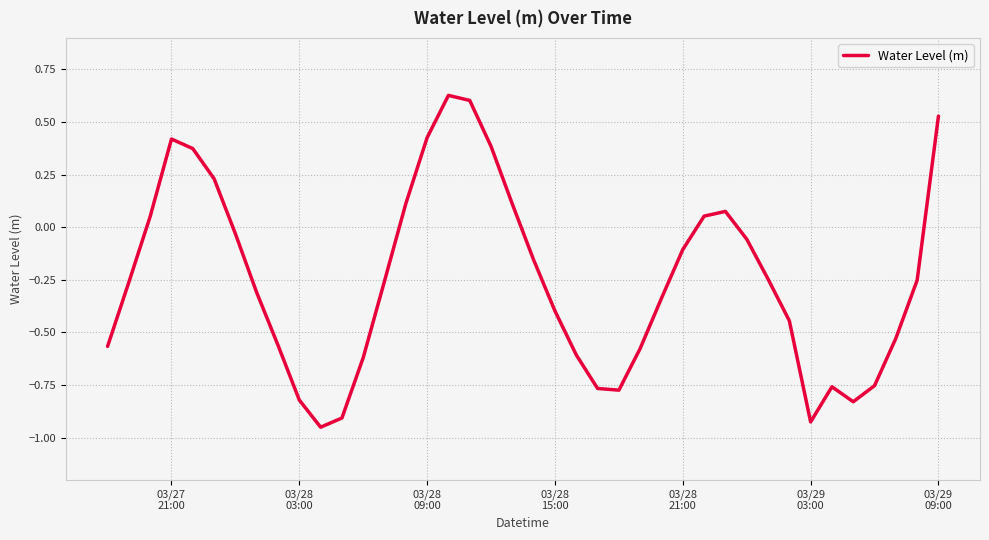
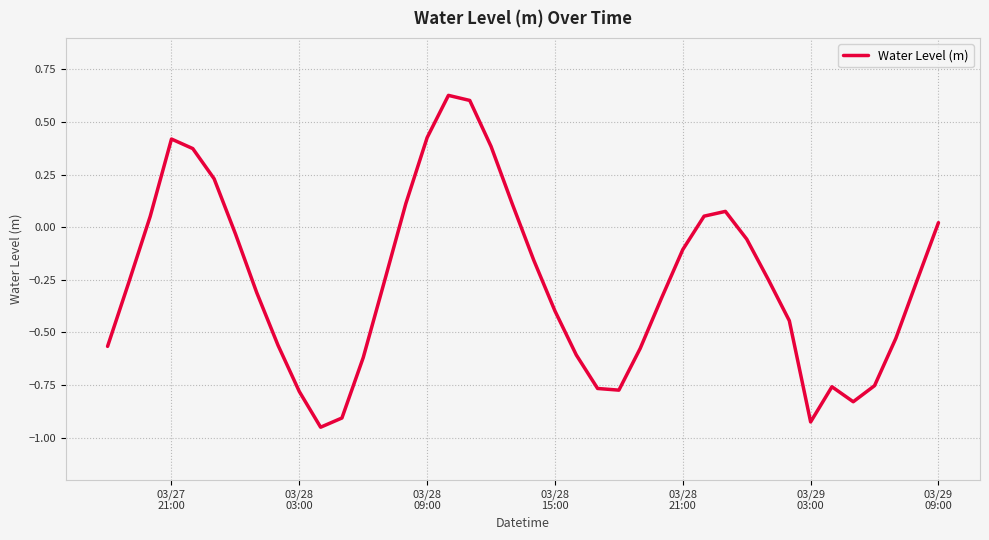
  {
    "03/27 21:00": 0.42,
-   "03/28 03:00": -0.82,
+   "03/28 03:00": -0.78,
    "03/28 09:00": 0.43,
    "03/28 15:00": -0.40,
    "03/28 21:00": -0.11,
    "03/29 03:00": -0.93,
-   "03/29 09:00": 0.53
+   "03/29 09:00": 0.02
  }
